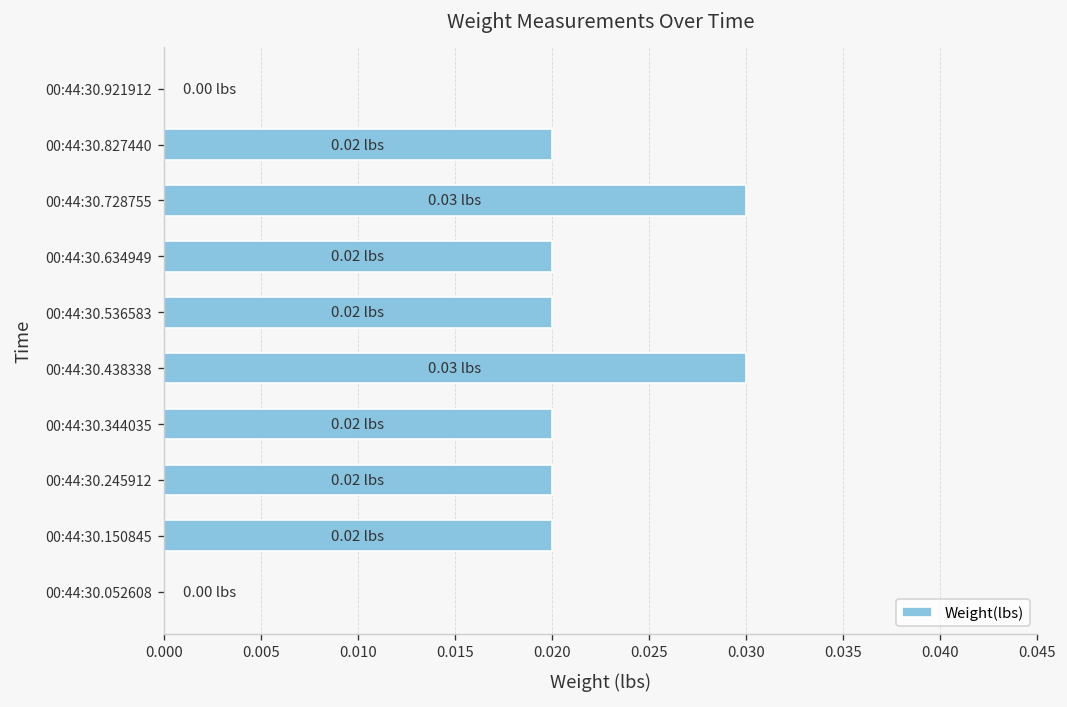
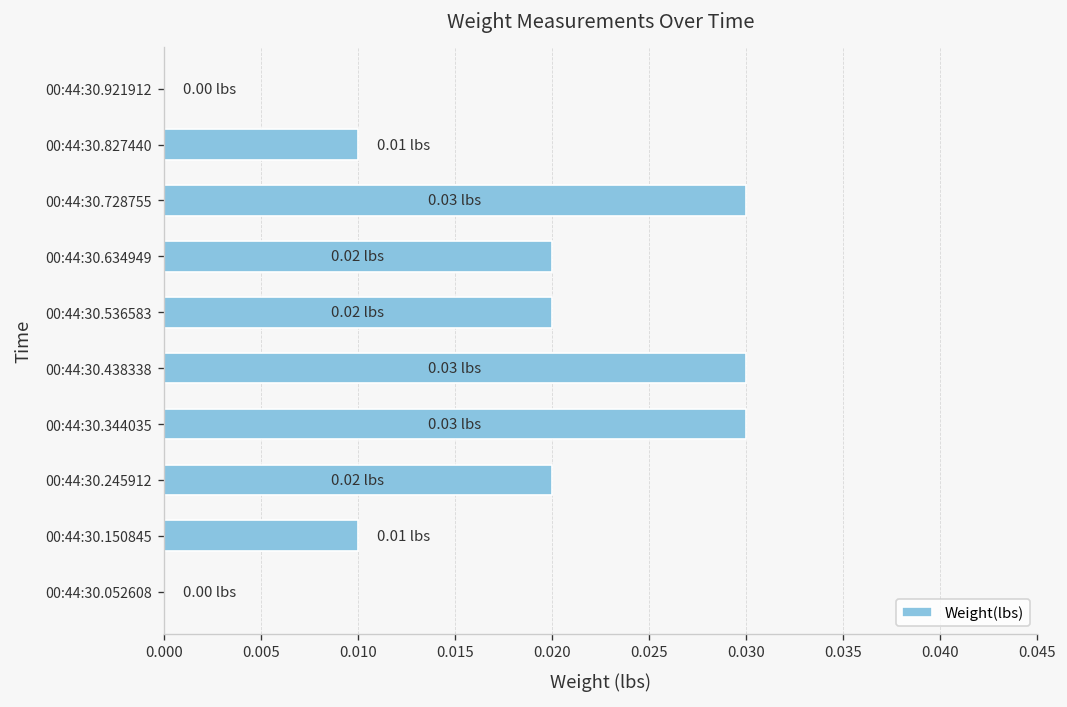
  {
    "00:44:30.921912": 0.00,
-   "00:44:30.827440": 0.02,
+   "00:44:30.827440": 0.01,
    "00:44:30.728755": 0.03,
    "00:44:30.634949": 0.02,
    "00:44:30.536583": 0.02,
    "00:44:30.438338": 0.03,
-   "00:44:30.344035": 0.02,
+   "00:44:30.344035": 0.03,
    "00:44:30.245912": 0.02,
-   "00:44:30.150845": 0.02,
+   "00:44:30.150845": 0.01,
    "00:44:30.052608": 0.00
  }
